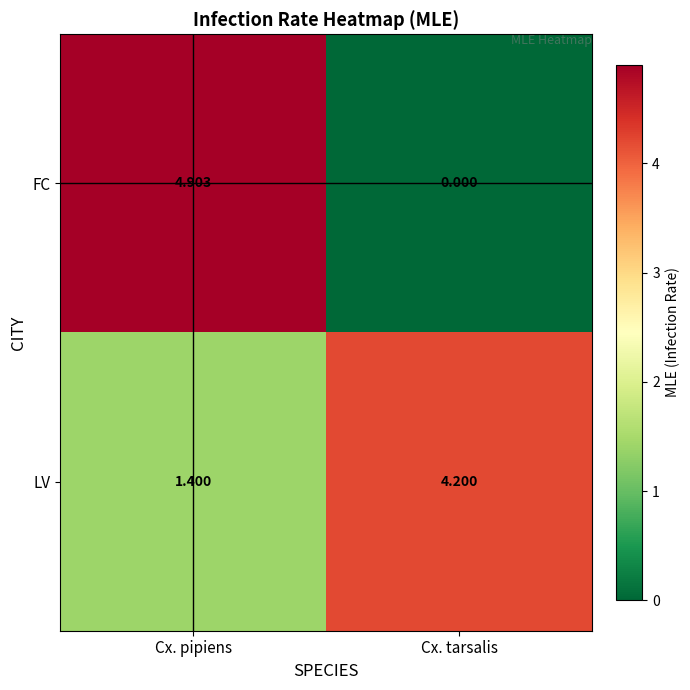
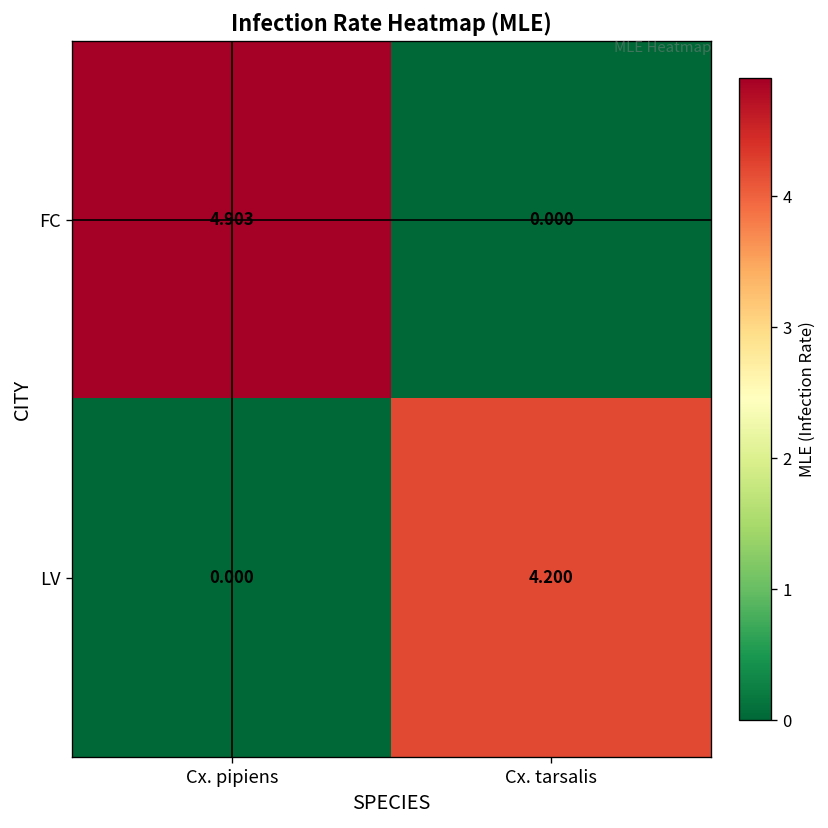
  {
    "FC": {
      "Cx. pipiens": 4.903
    },
    "LV": {
-     "Cx. pipiens": 1.400,
+     "Cx. pipiens": 0.000,
      "Cx. tarsalis": 4.200
    }
  }
